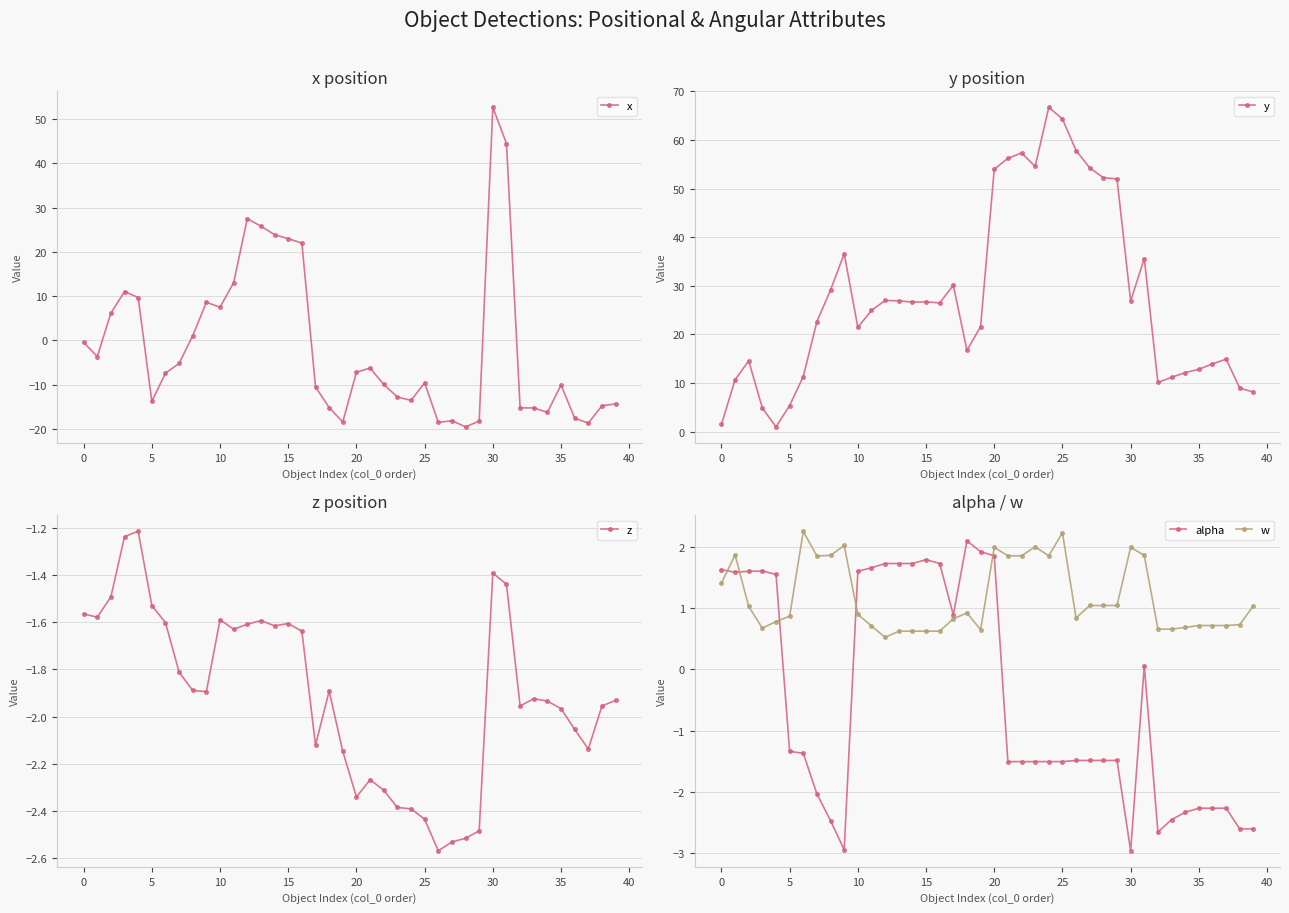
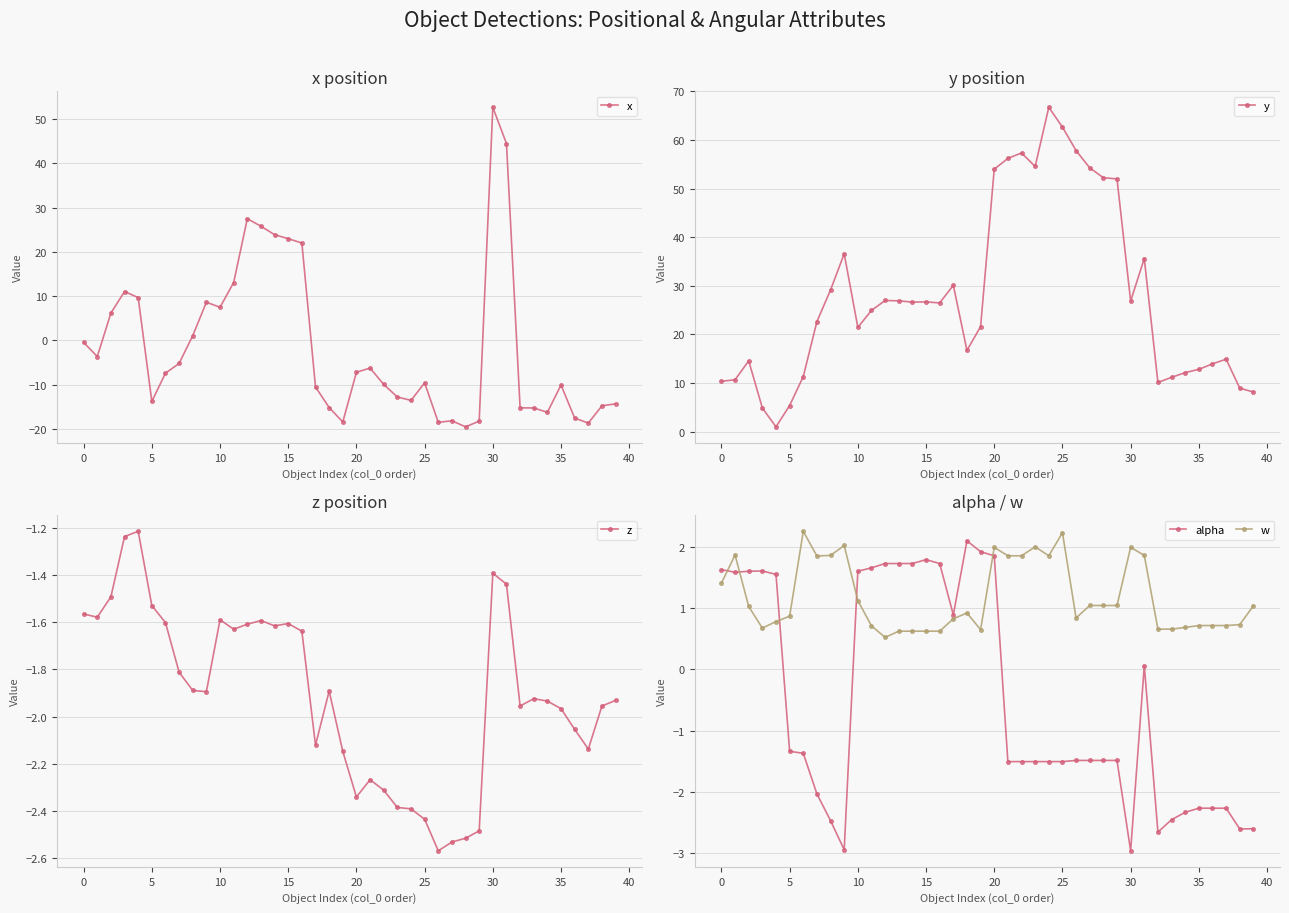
  {
    "x position": {
      "0": 0,
      "5": -14,
      "10": 7,
      "15": 23,
      "20": -7,
      "25": -10,
      "30": 53,
      "35": -10
    },
    "y position": {
-     "0": 1,
+     "0": 10,
      "5": 5,
      "10": 21,
      "15": 27,
      "20": 54,
-     "25": 64,
+     "25": 63,
      "30": 27,
      "35": 13
    },
    "z position": {
      "0": -1.57,
      "5": -1.53,
      "10": -1.59,
      "15": -1.61,
      "20": -2.34,
      "25": -2.43,
      "30": -1.39,
      "35": -1.97
    },
    "alpha / w": {
      "alpha": {
        "0": 1.6,
        "5": -1.3,
        "10": 1.6,
        "15": 1.8,
        "20": 1.9,
        "25": -1.5,
        "30": -3.0,
        "35": -2.3
      },
      "w": {
        "0": 1.4,
        "5": 0.9,
-       "10": 0.9,
+       "10": 1.1,
        "15": 0.6,
        "20": 2.0,
        "25": 2.2,
        "30": 2.0,
        "35": 0.7
      }
    }
  }
